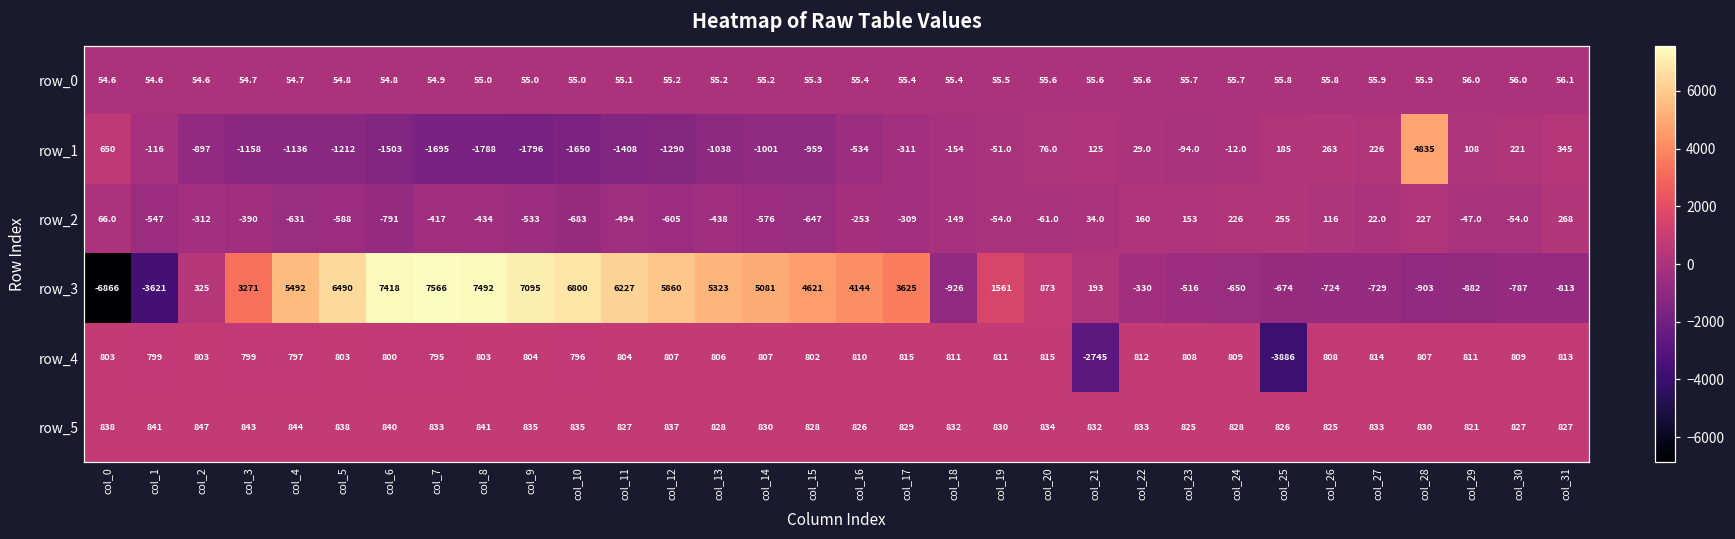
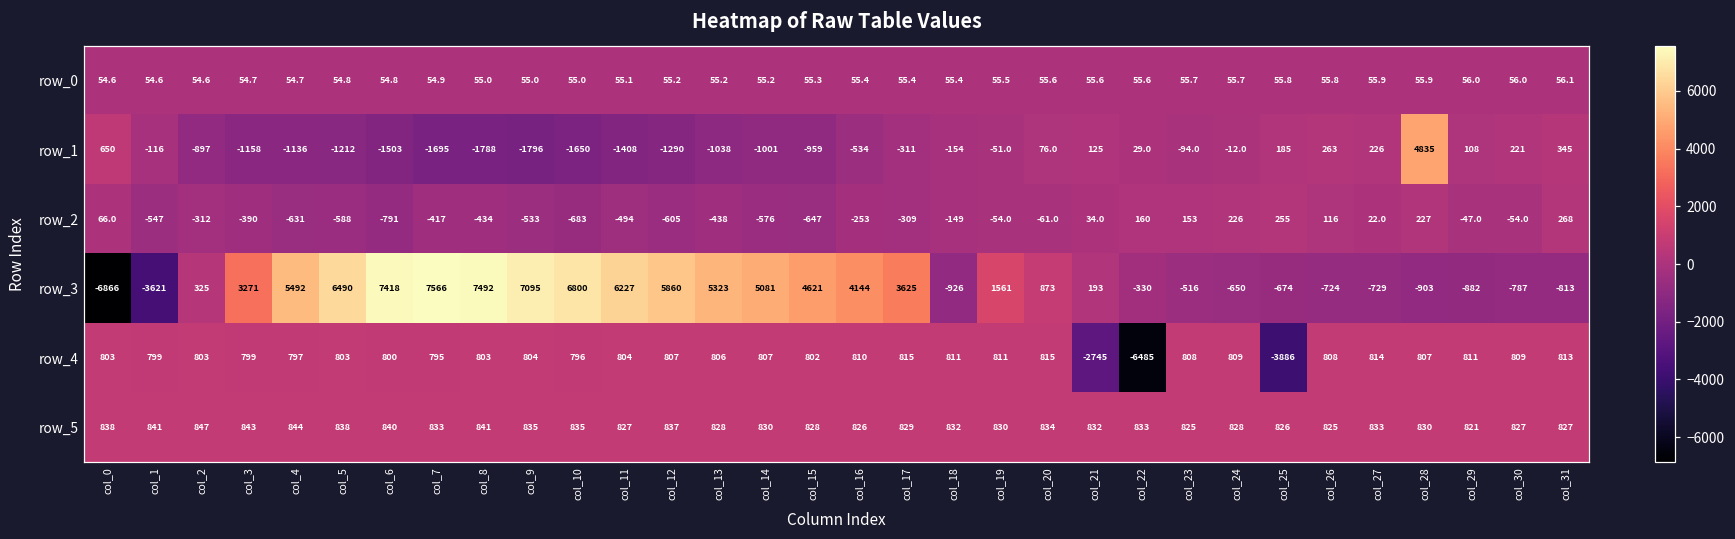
  {
    "row_0": {
      "col_0": 54.6,
      "col_1": 54.6,
      "col_2": 54.6,
      "col_3": 54.7,
      "col_4": 54.7,
      "col_5": 54.8,
      "col_6": 54.8,
      "col_7": 54.9,
      "col_8": 55.0,
      "col_9": 55.0,
      "col_10": 55.0,
      "col_11": 55.1,
      "col_12": 55.2,
      "col_13": 55.2,
      "col_14": 55.2,
      "col_15": 55.3,
      "col_16": 55.4,
      "col_17": 55.4,
      "col_18": 55.4,
      "col_19": 55.5,
      "col_20": 55.6,
      "col_21": 55.6,
      "col_22": 55.6,
      "col_23": 55.7,
      "col_24": 55.7,
      "col_25": 55.8,
      "col_26": 55.8,
      "col_27": 55.9,
      "col_28": 55.9,
      "col_29": 56.0,
      "col_30": 56.0,
      "col_31": 56.1
    },
    "row_1": {
      "col_0": 650,
      "col_1": -116,
      "col_2": -897,
      "col_3": -1158,
      "col_4": -1136,
      "col_5": -1212,
      "col_6": -1503,
      "col_7": -1695,
      "col_8": -1788,
      "col_9": -1796,
      "col_10": -1650,
      "col_11": -1408,
      "col_12": -1290,
      "col_13": -1038,
      "col_14": -1001,
      "col_15": -959,
      "col_16": -534,
      "col_17": -311,
      "col_18": -154,
      "col_19": -51.0,
      "col_20": 76.0,
      "col_21": 125,
      "col_22": 29.0,
      "col_23": -94.0,
      "col_24": -12.0,
      "col_25": 185,
      "col_26": 263,
      "col_27": 226,
      "col_28": 4835,
      "col_29": 108,
      "col_30": 221,
      "col_31": 345
    },
    "row_2": {
      "col_0": 66.0,
      "col_1": -547,
      "col_2": -312,
      "col_3": -390,
      "col_4": -631,
      "col_5": -588,
      "col_6": -791,
      "col_7": -417,
      "col_8": -434,
      "col_9": -533,
      "col_10": -683,
      "col_11": -494,
      "col_12": -605,
      "col_13": -438,
      "col_14": -576,
      "col_15": -647,
      "col_16": -253,
      "col_17": -309,
      "col_18": -149,
      "col_19": -54.0,
      "col_20": -61.0,
      "col_21": 34.0,
      "col_22": 160,
      "col_23": 153,
      "col_24": 226,
      "col_25": 255,
      "col_26": 116,
      "col_27": 22.0,
      "col_28": 227,
      "col_29": -47.0,
      "col_30": -54.0,
      "col_31": 268
    },
    "row_3": {
      "col_0": -6866,
      "col_1": -3621,
      "col_2": 325,
      "col_3": 3271,
      "col_4": 5492,
      "col_5": 6490,
      "col_6": 7418,
      "col_7": 7566,
      "col_8": 7492,
      "col_9": 7095,
      "col_10": 6800,
      "col_11": 6227,
      "col_12": 5860,
      "col_13": 5323,
      "col_14": 5081,
      "col_15": 4621,
      "col_16": 4144,
      "col_17": 3625,
      "col_18": -926,
      "col_19": 1561,
      "col_20": 873,
      "col_21": 193,
      "col_22": -330,
      "col_23": -516,
      "col_24": -650,
      "col_25": -674,
      "col_26": -724,
      "col_27": -729,
      "col_28": -903,
      "col_29": -882,
      "col_30": -787,
      "col_31": -813
    },
    "row_4": {
      "col_0": 803,
      "col_1": 799,
      "col_2": 803,
      "col_3": 799,
      "col_4": 797,
      "col_5": 803,
      "col_6": 800,
      "col_7": 795,
      "col_8": 803,
      "col_9": 804,
      "col_10": 796,
      "col_11": 804,
      "col_12": 807,
      "col_13": 806,
      "col_14": 807,
      "col_15": 802,
      "col_16": 810,
      "col_17": 815,
      "col_18": 811,
      "col_19": 811,
      "col_20": 815,
      "col_21": -2745,
-     "col_22": 812,
+     "col_22": -6485,
      "col_23": 808,
      "col_24": 809,
      "col_25": -3886,
      "col_26": 808,
      "col_27": 814,
      "col_28": 807,
      "col_29": 811,
      "col_30": 809,
      "col_31": 813
    },
    "row_5": {
      "col_0": 838,
      "col_1": 841,
      "col_2": 847,
      "col_3": 843,
      "col_4": 844,
      "col_5": 838,
      "col_6": 840,
      "col_7": 833,
      "col_8": 841,
      "col_9": 835,
      "col_10": 835,
      "col_11": 827,
      "col_12": 837,
      "col_13": 828,
      "col_14": 830,
      "col_15": 828,
      "col_16": 826,
      "col_17": 829,
      "col_18": 832,
      "col_19": 830,
      "col_20": 834,
      "col_21": 832,
      "col_22": 833,
      "col_23": 825,
      "col_24": 828,
      "col_25": 826,
      "col_26": 825,
      "col_27": 833,
      "col_28": 830,
      "col_29": 821,
      "col_30": 827,
      "col_31": 827
    }
  }
